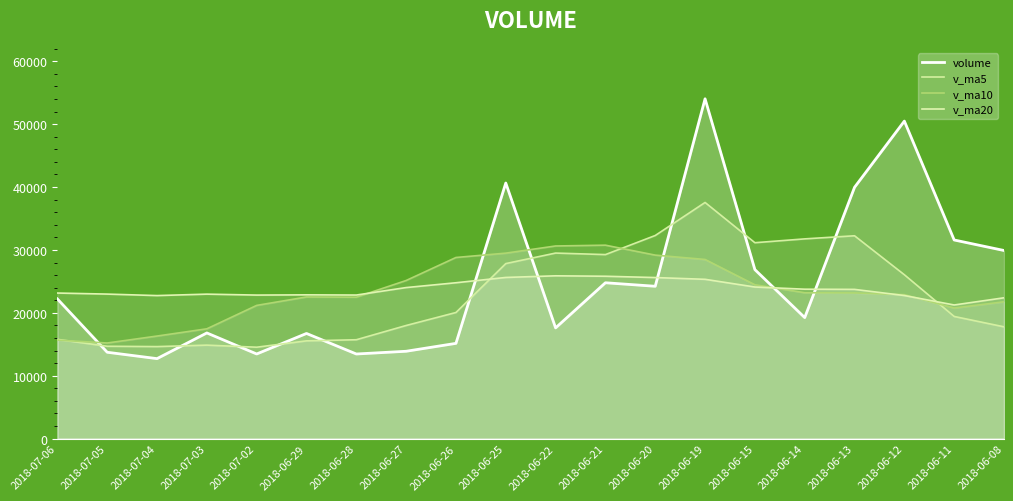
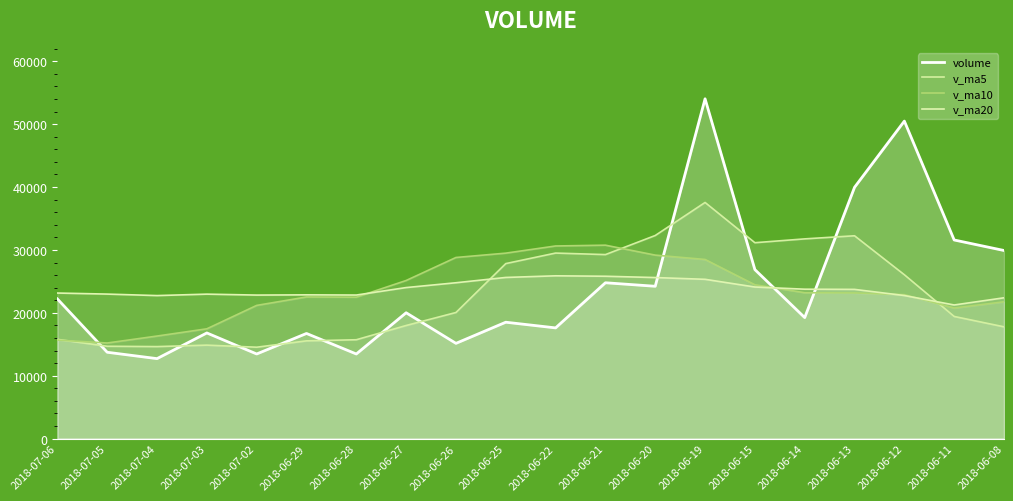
  {
    "volume": {
      "2018-07-06": 22000,
      "2018-07-05": 14000,
      "2018-07-04": 13000,
      "2018-07-03": 17000,
      "2018-07-02": 13000,
      "2018-06-29": 17000,
      "2018-06-28": 13000,
-     "2018-06-27": 14000,
+     "2018-06-27": 20000,
      "2018-06-26": 15000,
-     "2018-06-25": 41000,
+     "2018-06-25": 19000,
      "2018-06-22": 18000,
      "2018-06-21": 25000,
      "2018-06-20": 24000,
      "2018-06-19": 54000,
      "2018-06-15": 27000,
      "2018-06-14": 19000,
      "2018-06-13": 40000,
      "2018-06-12": 50000,
      "2018-06-11": 32000,
      "2018-06-08": 30000
    },
    "v_ma10": {
      "2018-07-05": 15000,
      "2018-07-04": 16000,
      "2018-07-03": 17000,
      "2018-07-02": 21000,
      "2018-06-27": 25000,
      "2018-06-26": 29000,
      "2018-06-25": 29000,
      "2018-06-22": 31000,
      "2018-06-21": 31000,
      "2018-06-20": 29000,
      "2018-06-19": 28000,
      "2018-06-14": 23000,
      "2018-06-13": 23000,
      "2018-06-11": 21000,
      "2018-06-08": 22000
    }
  }
